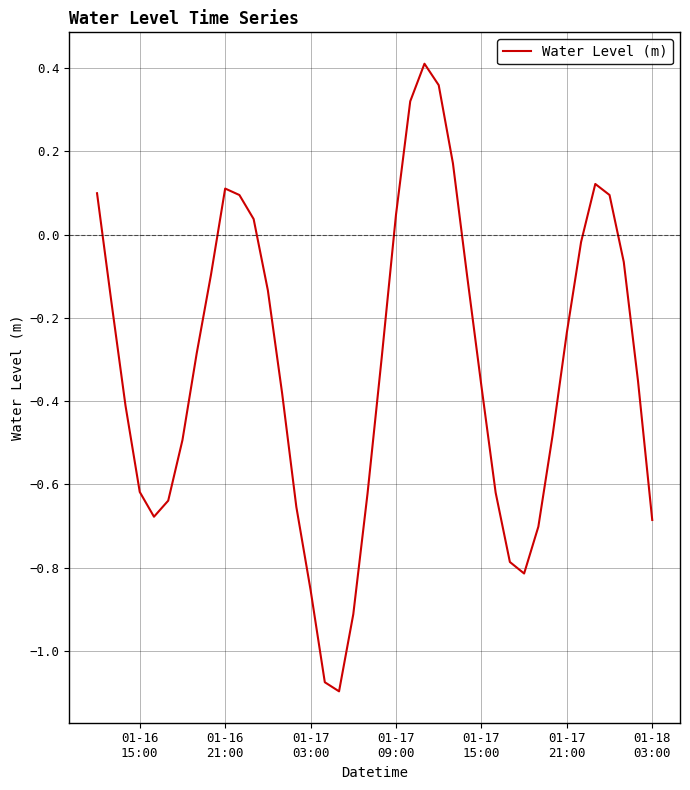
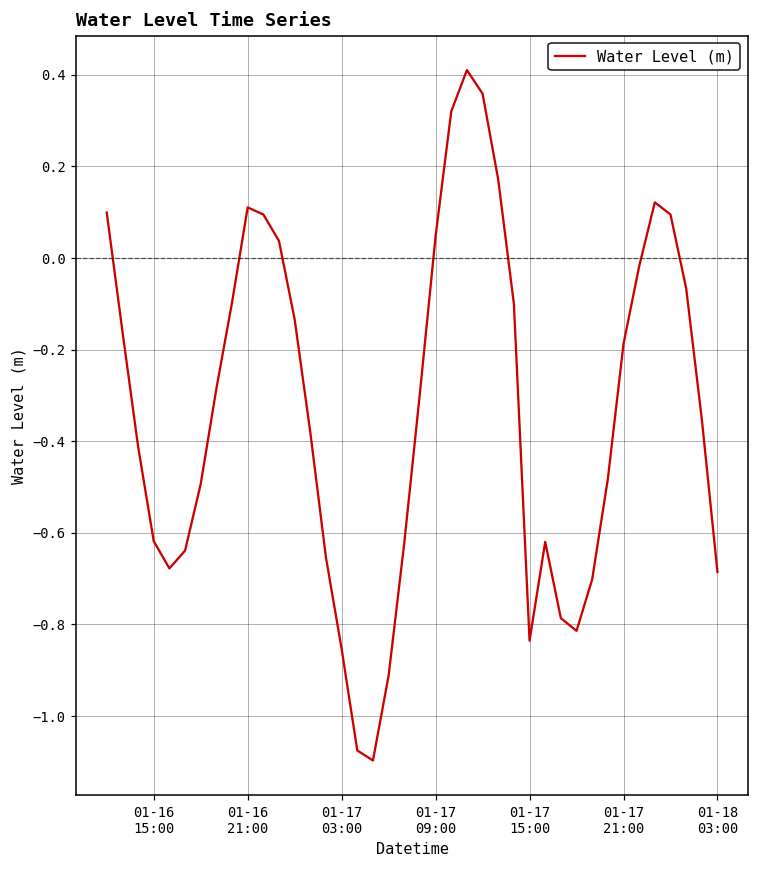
  {
    "01-16 15:00": -0.62,
    "01-16 21:00": 0.11,
    "01-17 03:00": -0.85,
    "01-17 09:00": 0.05,
-   "01-17 15:00": -0.36,
-   "01-17 21:00": -0.24,
+   "01-17 15:00": -0.84,
+   "01-17 21:00": -0.19,
    "01-18 03:00": -0.69
  }
